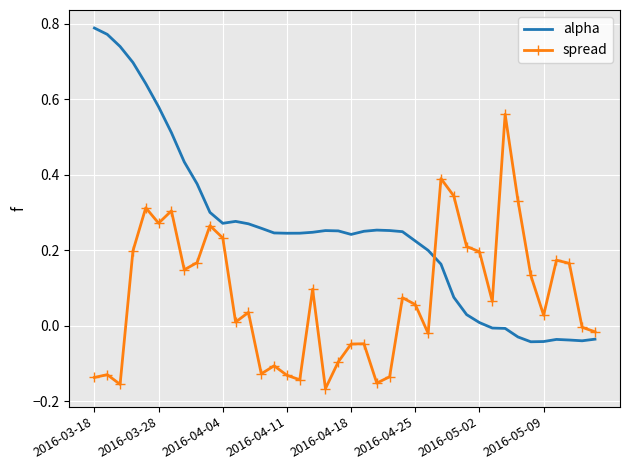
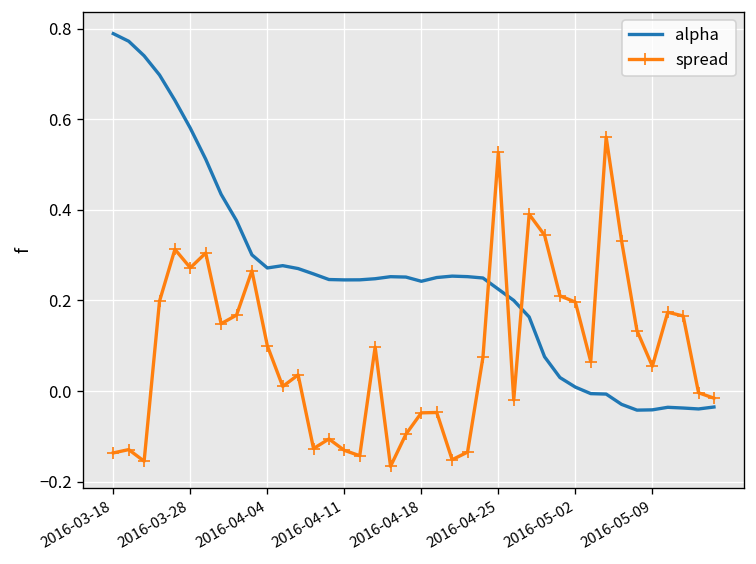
  {
    "alpha": {
      "2016-03-18": 0.79,
      "2016-03-28": 0.58,
      "2016-04-04": 0.27,
      "2016-04-11": 0.25,
      "2016-04-18": 0.24,
      "2016-04-25": 0.22,
      "2016-05-02": 0.01,
      "2016-05-09": -0.04
    },
    "spread": {
      "2016-03-18": -0.14,
      "2016-03-28": 0.27,
-     "2016-04-04": 0.23,
+     "2016-04-04": 0.10,
      "2016-04-11": -0.13,
      "2016-04-18": -0.05,
-     "2016-04-25": 0.06,
+     "2016-04-25": 0.53,
      "2016-05-02": 0.20,
-     "2016-05-09": 0.03
+     "2016-05-09": 0.05
    }
  }
